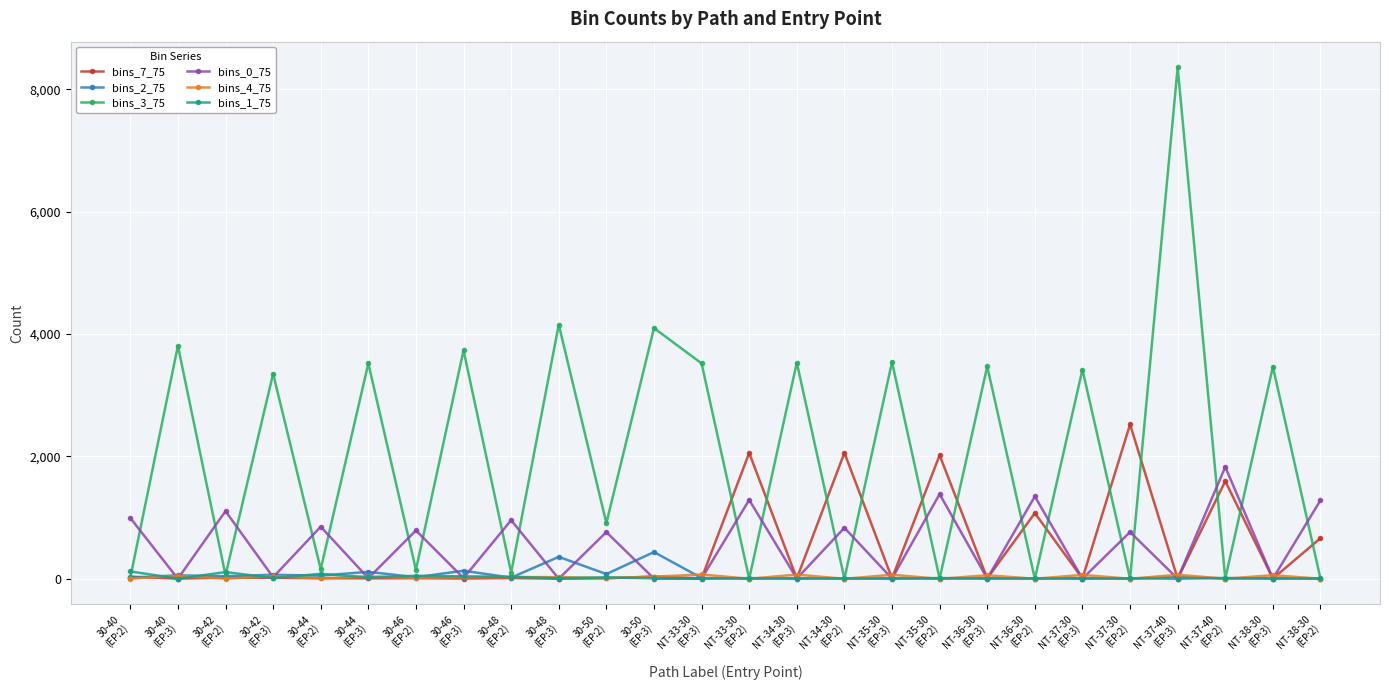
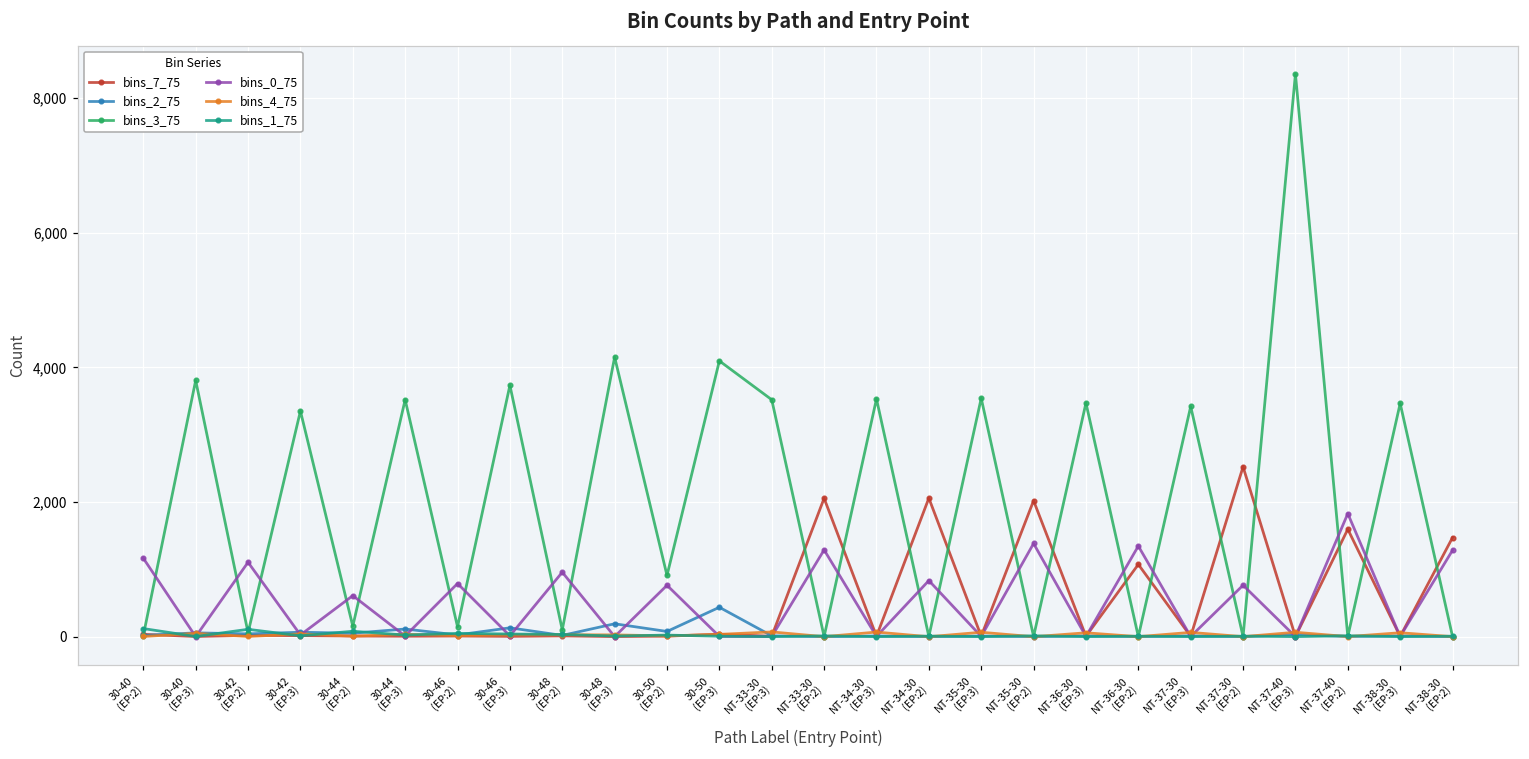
  {
    "bins_7_75": {
      "NT-33-30 (EP:2)": "2,100",
      "NT-34-30 (EP:2)": "2,100",
      "NT-35-30 (EP:2)": "2,000",
      "NT-36-30 (EP:2)": "1,100",
      "NT-37-30 (EP:2)": "2,500",
      "NT-37-40 (EP:2)": "1,600",
-     "NT-38-30 (EP:2)": "700"
+     "NT-38-30 (EP:2)": "1,500"
    },
    "bins_2_75": {
      "30-44 (EP:3)": "100",
      "30-46 (EP:3)": "100",
-     "30-48 (EP:3)": "400",
+     "30-48 (EP:3)": "200",
      "30-50 (EP:2)": "100",
      "30-50 (EP:3)": "400"
    },
    "bins_0_75": {
-     "30-40 (EP:2)": "1,000",
+     "30-40 (EP:2)": "1,200",
      "30-42 (EP:2)": "1,100",
-     "30-44 (EP:2)": "900",
+     "30-44 (EP:2)": "600",
      "30-46 (EP:2)": "800",
      "30-48 (EP:2)": "1,000",
      "30-50 (EP:2)": "800",
      "NT-33-30 (EP:2)": "1,300",
      "NT-34-30 (EP:2)": "800",
      "NT-35-30 (EP:2)": "1,400",
      "NT-36-30 (EP:2)": "1,300",
      "NT-37-30 (EP:2)": "800",
      "NT-37-40 (EP:2)": "1,800",
      "NT-38-30 (EP:2)": "1,300"
    },
    "bins_4_75": {
      "NT-33-30 (EP:3)": "100",
      "NT-34-30 (EP:3)": "100",
      "NT-35-30 (EP:3)": "100",
      "NT-36-30 (EP:3)": "100",
      "NT-37-30 (EP:3)": "100",
      "NT-38-30 (EP:3)": "100"
    }
  }
